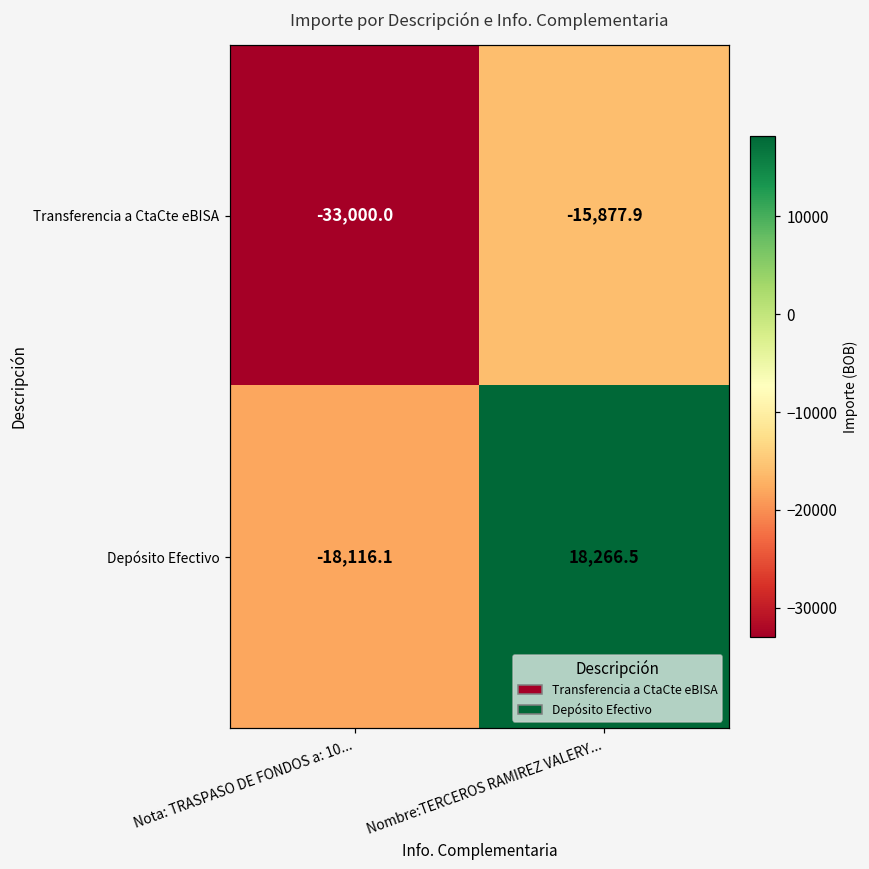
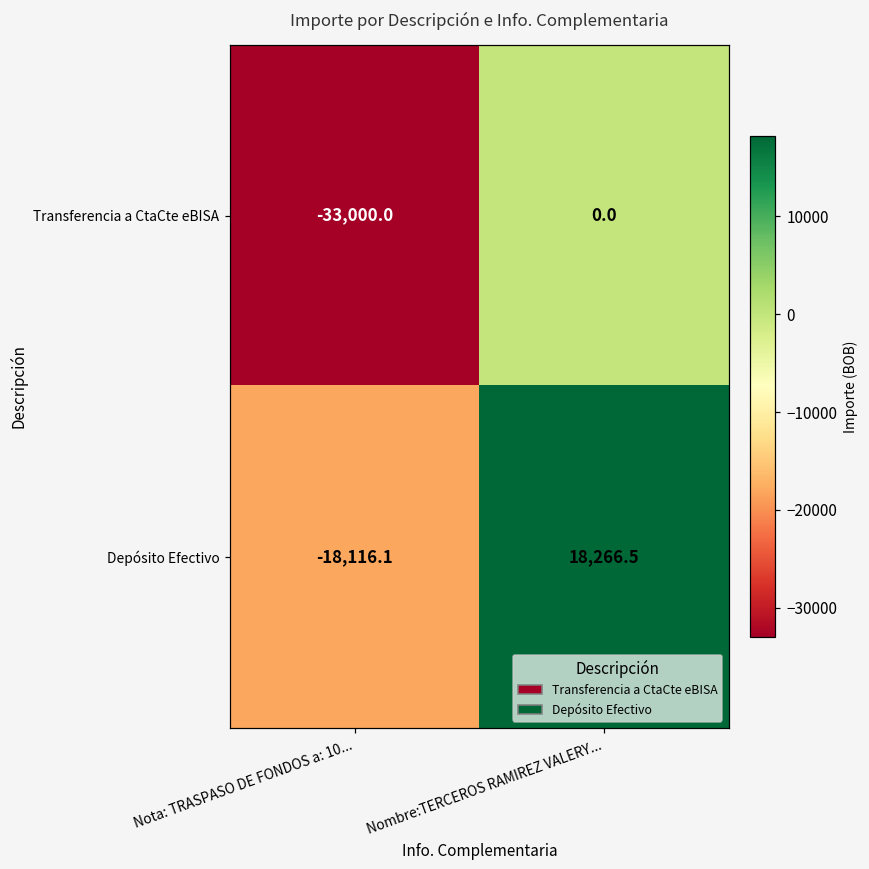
  {
    "Transferencia a CtaCte eBISA": {
      "Nota: TRASPASO DE FONDOS a: 10...": "-33,000.0",
-     "Nombre:TERCEROS RAMIREZ VALERY...": "-15,877.9"
+     "Nombre:TERCEROS RAMIREZ VALERY...": "0.0"
    },
    "Depósito Efectivo": {
      "Nota: TRASPASO DE FONDOS a: 10...": "-18,116.1",
      "Nombre:TERCEROS RAMIREZ VALERY...": "18,266.5"
    }
  }
